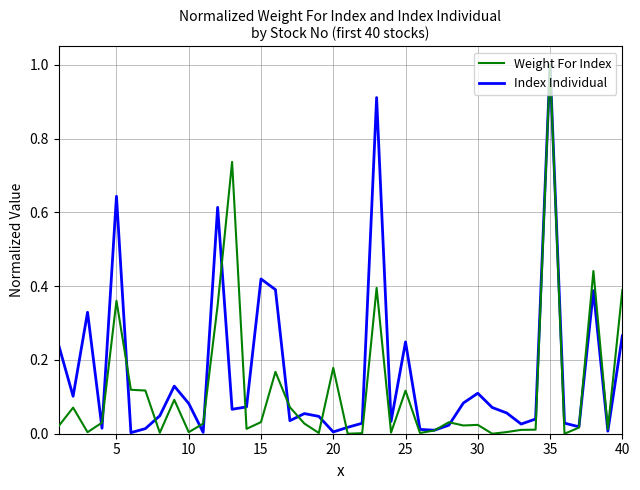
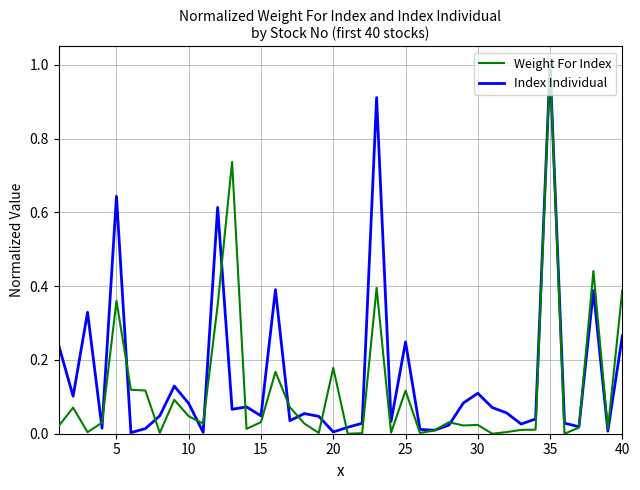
  {
    "Weight For Index": {
      "5": 0.36,
-     "10": 0.00,
+     "10": 0.05,
      "15": 0.03,
      "20": 0.18,
      "25": 0.12,
      "30": 0.02,
      "40": 0.39
    },
    "Index Individual": {
      "5": 0.64,
      "10": 0.08,
-     "15": 0.42,
+     "15": 0.05,
      "20": 0.00,
      "25": 0.25,
      "30": 0.11,
      "40": 0.27
    }
  }
